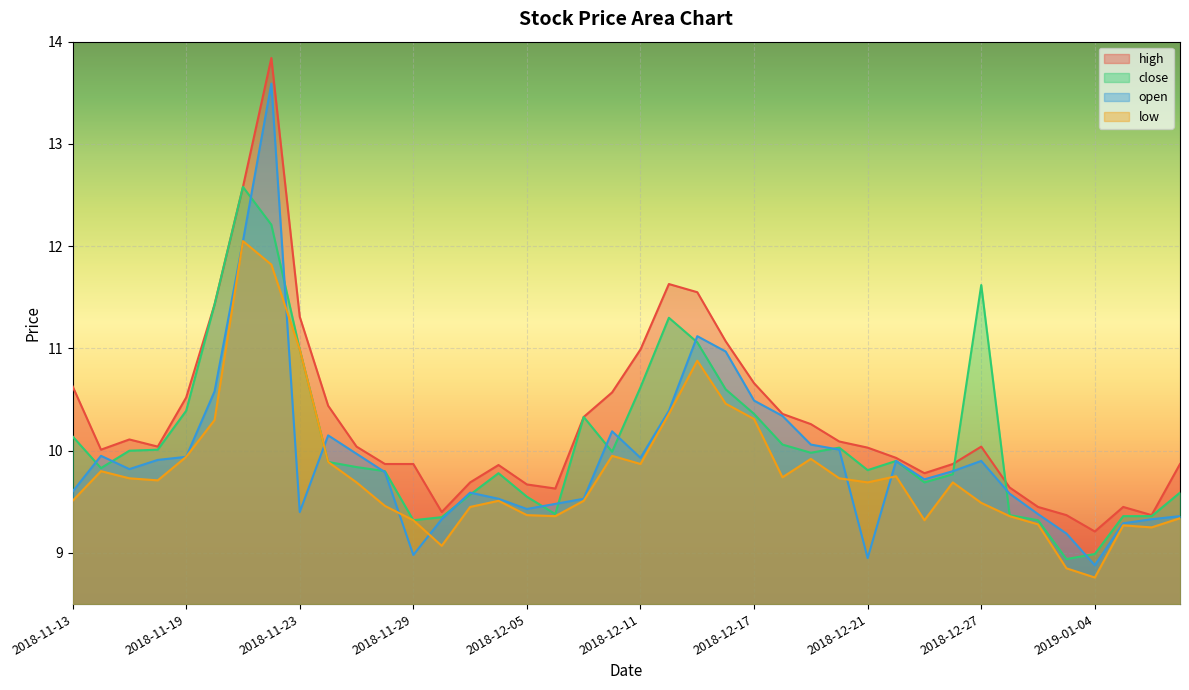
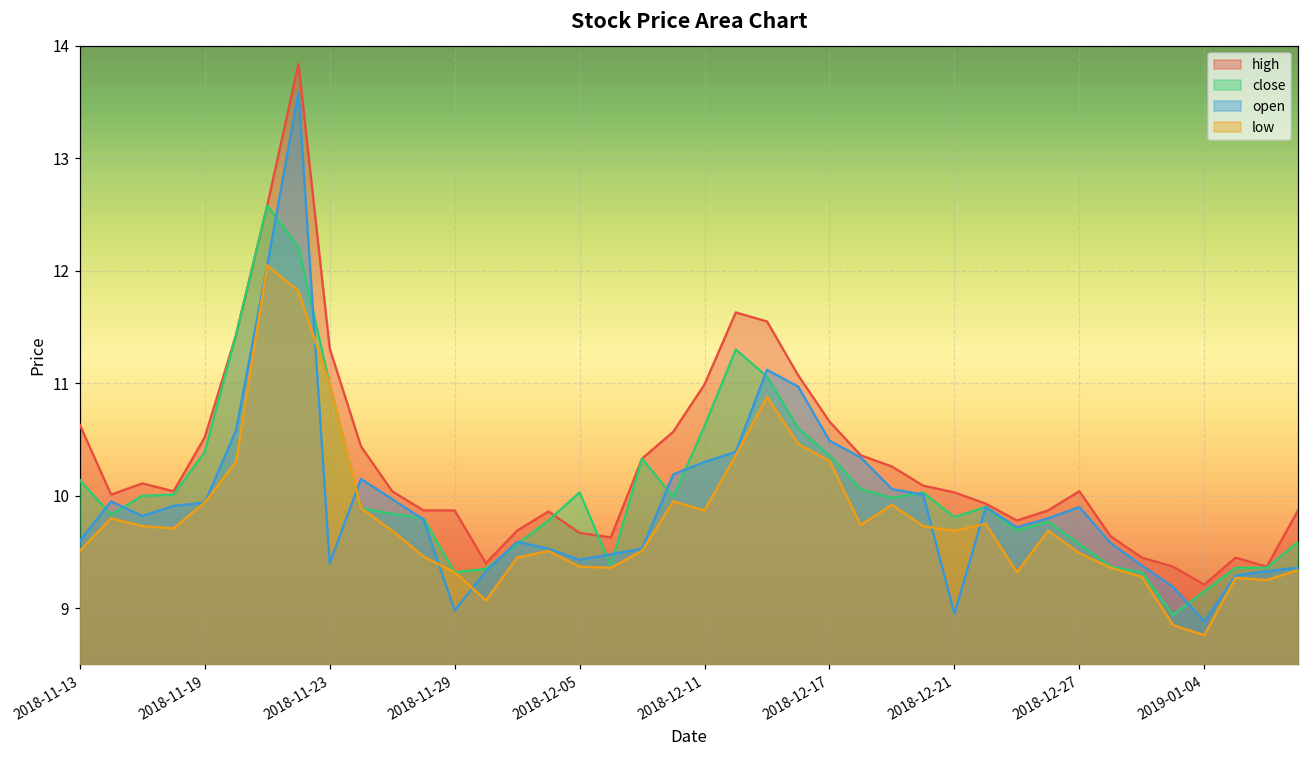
  {
    "close": {
      "2018-11-13": 10.14,
      "2018-11-19": 10.39,
-     "2018-12-05": 9.55,
+     "2018-12-05": 10.03,
      "2018-12-11": 10.62,
      "2018-12-17": 10.36,
      "2018-12-21": 9.81,
-     "2018-12-27": 11.62,
-     "2019-01-04": 8.99
+     "2018-12-27": 9.57,
+     "2019-01-04": 9.15
    },
    "open": {
      "2018-11-13": 9.60,
      "2018-11-23": 9.40,
      "2018-11-29": 8.98,
      "2018-12-05": 9.43,
-     "2018-12-11": 9.93,
+     "2018-12-11": 10.30,
      "2018-12-17": 10.49,
      "2018-12-21": 8.95,
      "2018-12-27": 9.90,
      "2019-01-04": 8.88
    }
  }
